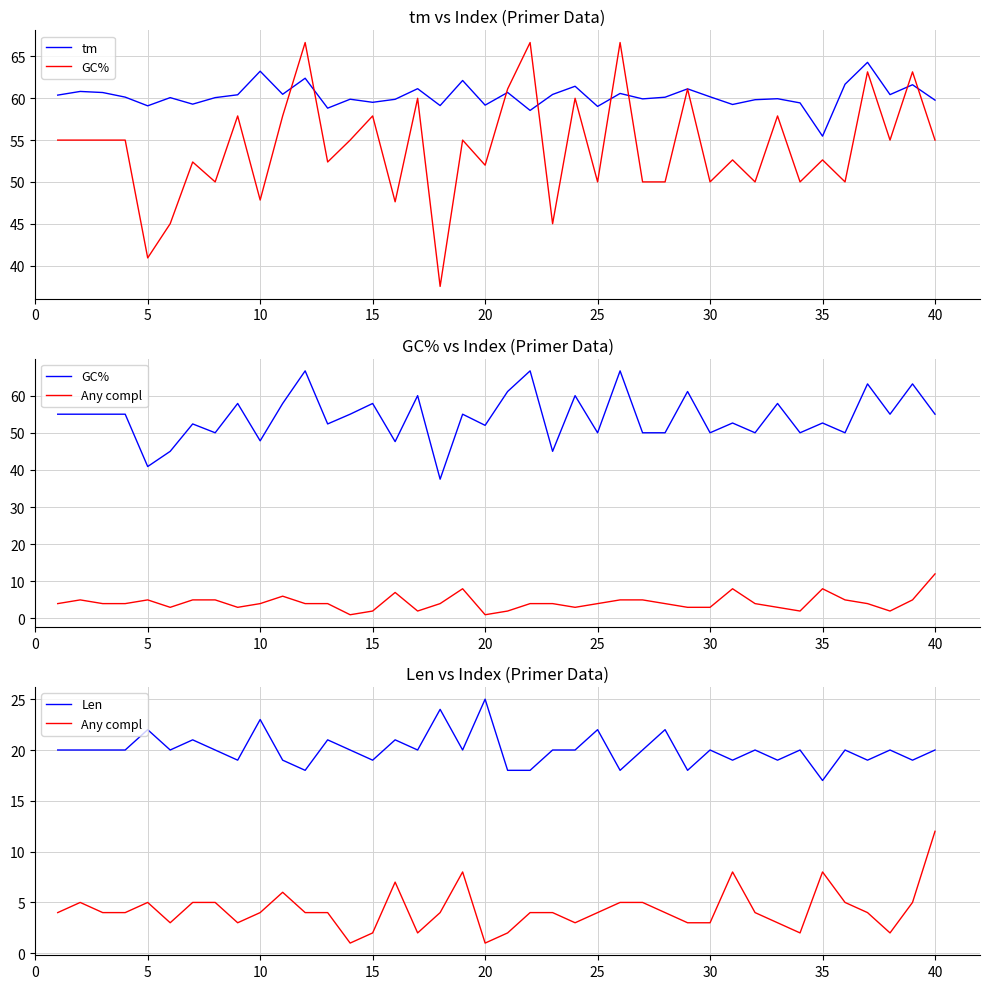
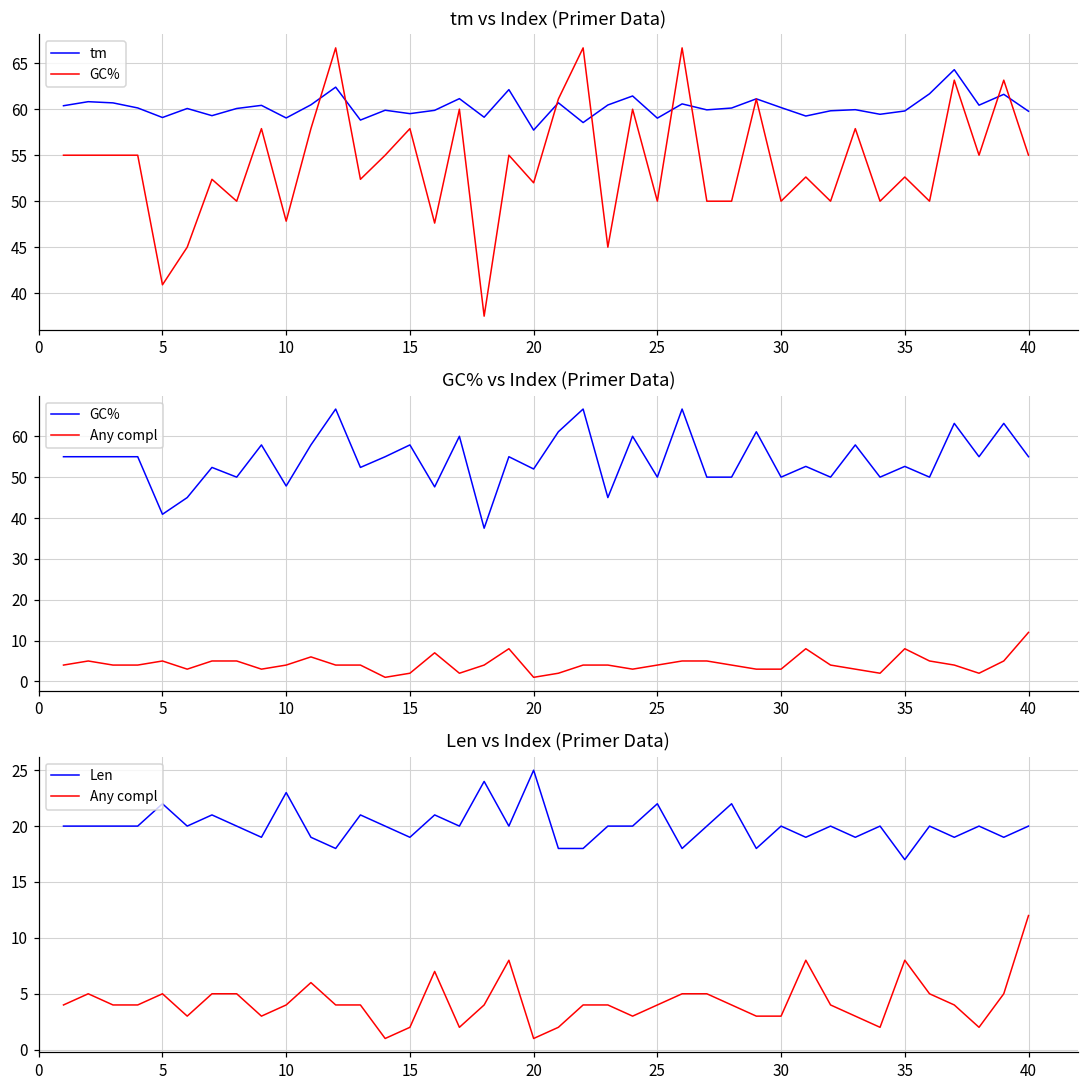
  {
    "tm vs Index (Primer Data)": {
      "tm": {
        "5": 59,
-       "10": 63,
+       "10": 59,
        "15": 60,
-       "20": 59,
+       "20": 58,
        "25": 59,
        "30": 60,
-       "35": 55,
+       "35": 60,
        "40": 60
      }
    },
    "GC% vs Index (Primer Data)": {
      "GC%": {
        "5": 41,
        "10": 48,
        "15": 58,
        "20": 52,
        "25": 50,
        "30": 50,
        "35": 53,
        "40": 55
      },
      "Any compl": {
        "5": 5,
        "10": 4,
        "15": 2,
        "20": 1,
        "25": 4,
        "30": 3,
        "35": 8,
        "40": 12
      }
    },
    "Len vs Index (Primer Data)": {
      "Len": {
        "5": 22.0,
        "10": 23.0,
        "15": 19.0,
        "20": 25.0,
        "25": 22.0,
        "30": 20.0,
        "35": 17.0,
        "40": 20.0
      },
      "Any compl": {
        "5": 5.0,
        "10": 4.0,
        "15": 2.0,
        "20": 1.0,
        "25": 4.0,
        "30": 3.0,
        "35": 8.0,
        "40": 12.0
      }
    }
  }
